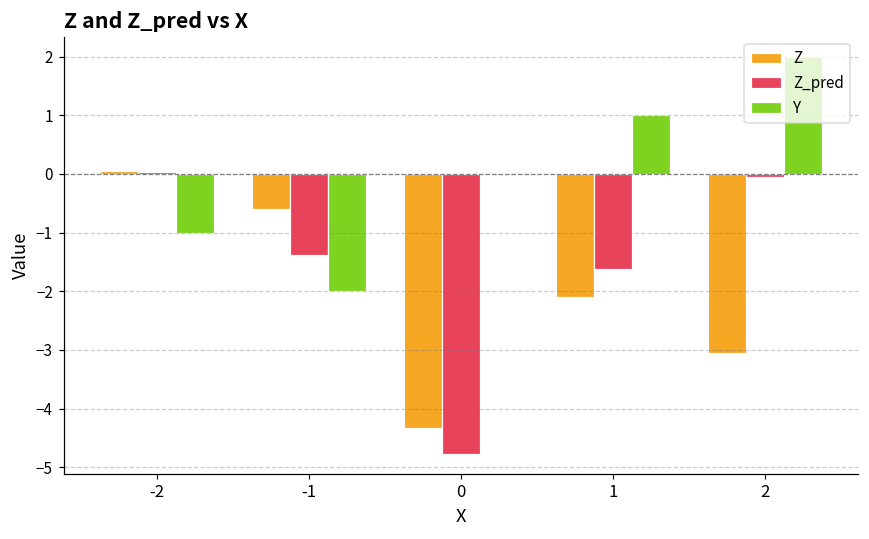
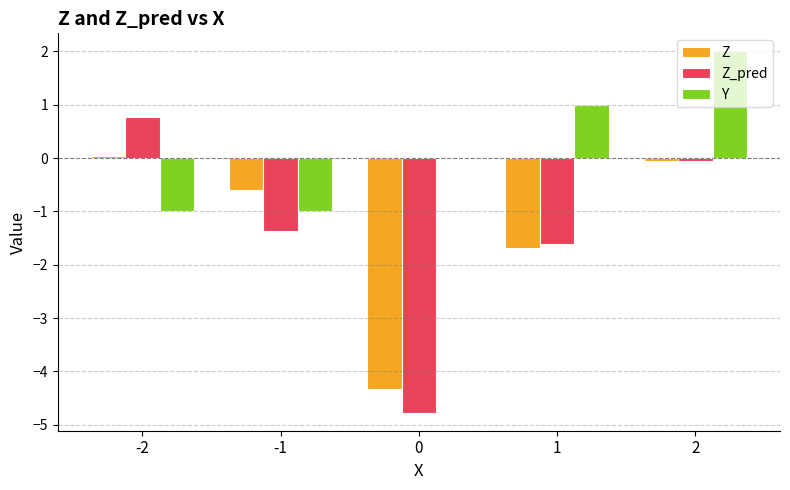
  {
    "Z": {
      "-1": -0.6,
      "0": -4.3,
-     "1": -2.1,
-     "2": -3.0
+     "1": -1.7,
+     "2": -0.1
    },
    "Z_pred": {
-     "-2": 0.0,
+     "-2": 0.8,
      "-1": -1.4,
      "0": -4.8,
      "1": -1.6,
      "2": -0.1
    },
    "Y": {
      "-2": -1,
-     "-1": -2,
+     "-1": -1,
      "0": 0,
      "1": 1
    }
  }
